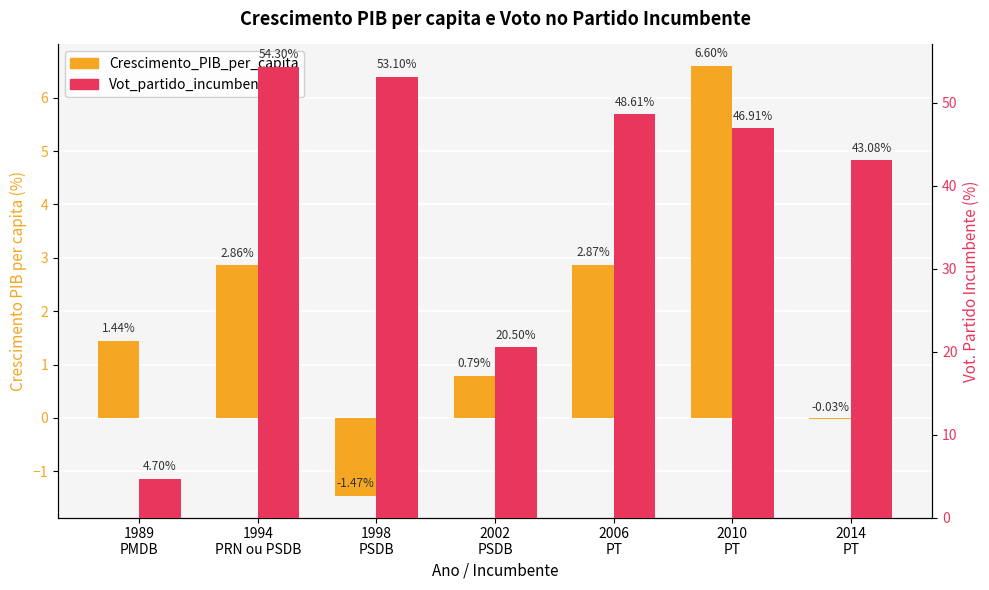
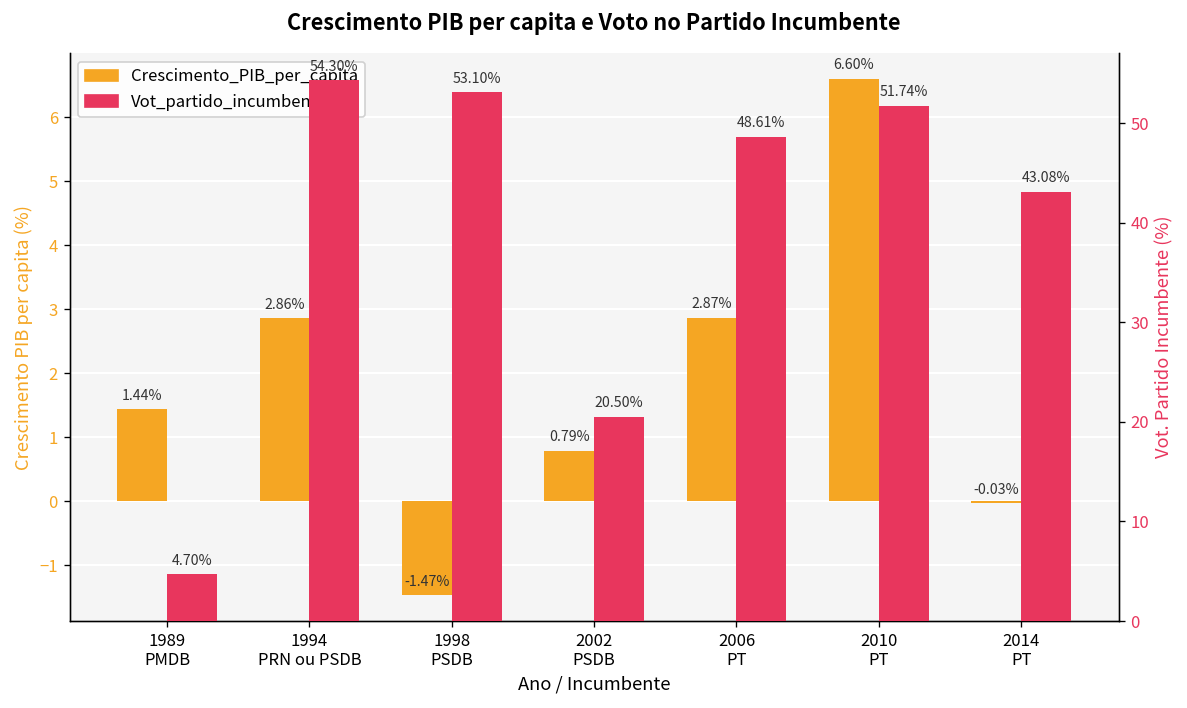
  {
    "Crescimento_PIB_per_capita": {
      "1989 PMDB": "1.44%",
      "1994 PRN ou PSDB": "2.86%",
      "1998 PSDB": "-1.47%",
      "2002 PSDB": "0.79%",
      "2006 PT": "2.87%",
      "2010 PT": "6.60%",
      "2014 PT": "-0.03%"
    },
    "Vot_partido_incumbente": {
      "1989 PMDB": "4.70%",
      "1998 PSDB": "53.10%",
      "2002 PSDB": "20.50%",
      "2006 PT": "48.61%",
-     "2010 PT": "46.91%",
+     "2010 PT": "51.74%",
      "2014 PT": "43.08%"
    }
  }
